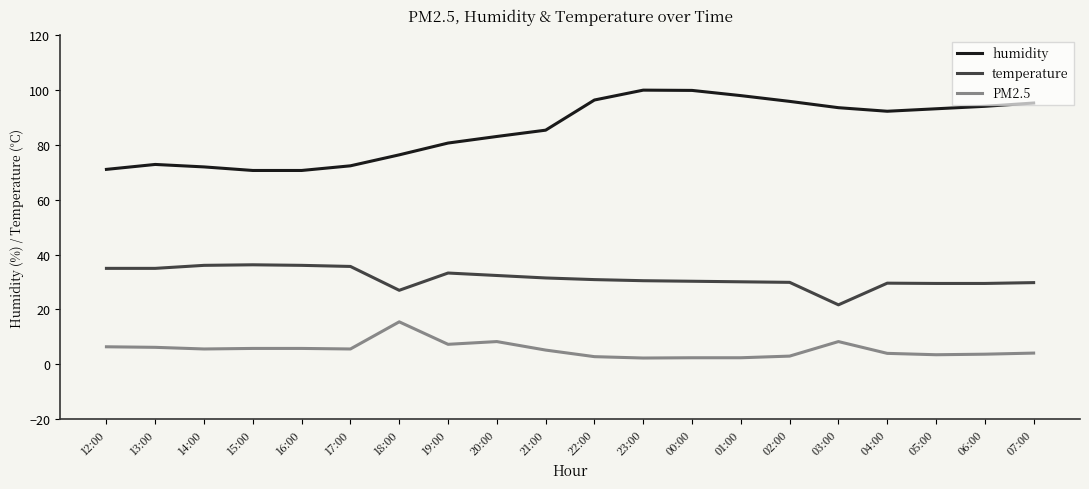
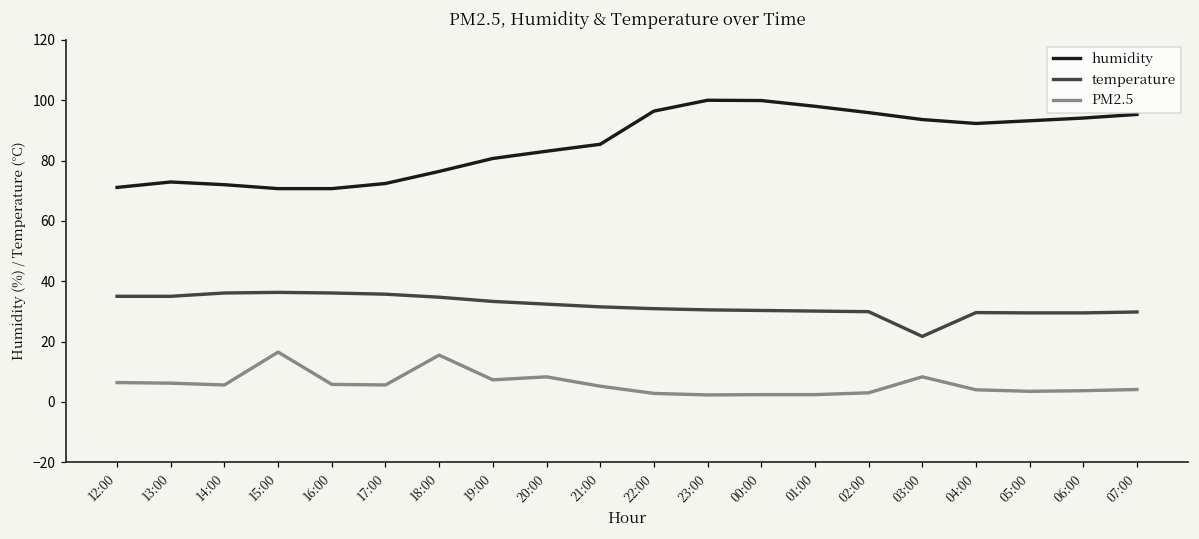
  {
    "humidity": {
      "12:00": 71,
      "13:00": 73,
      "14:00": 72,
      "15:00": 71,
      "16:00": 71,
      "17:00": 72,
      "18:00": 76,
      "19:00": 81,
      "20:00": 83,
      "21:00": 85,
      "22:00": 96,
      "23:00": 100,
      "00:00": 100,
      "01:00": 98,
      "02:00": 96,
      "03:00": 94,
      "04:00": 92,
      "05:00": 93,
      "06:00": 94
    },
    "temperature": {
      "12:00": 35,
      "13:00": 35,
      "14:00": 36,
      "15:00": 36,
      "16:00": 36,
      "17:00": 36,
-     "18:00": 27,
+     "18:00": 35,
      "19:00": 33,
      "20:00": 32,
      "21:00": 32,
      "22:00": 31,
      "23:00": 31,
      "00:00": 30,
      "01:00": 30,
      "02:00": 30,
      "03:00": 22,
      "04:00": 30,
      "05:00": 30,
      "06:00": 30,
      "07:00": 30
    },
    "PM2.5": {
      "12:00": 6,
      "13:00": 6,
      "14:00": 6,
-     "15:00": 6,
+     "15:00": 17,
      "16:00": 6,
      "17:00": 6,
      "18:00": 16,
      "19:00": 7,
      "20:00": 8,
      "21:00": 5,
      "22:00": 3,
      "23:00": 2,
      "00:00": 2,
      "01:00": 2,
      "02:00": 3,
      "03:00": 8,
      "04:00": 4,
      "05:00": 4,
      "06:00": 4,
      "07:00": 4
    }
  }
